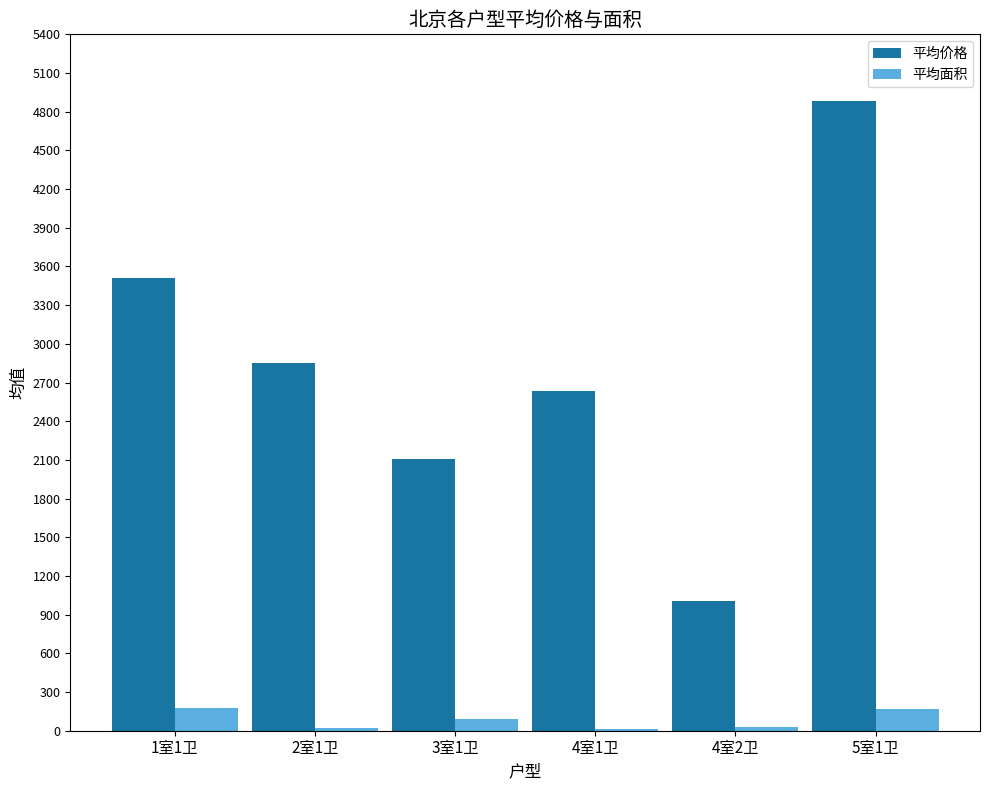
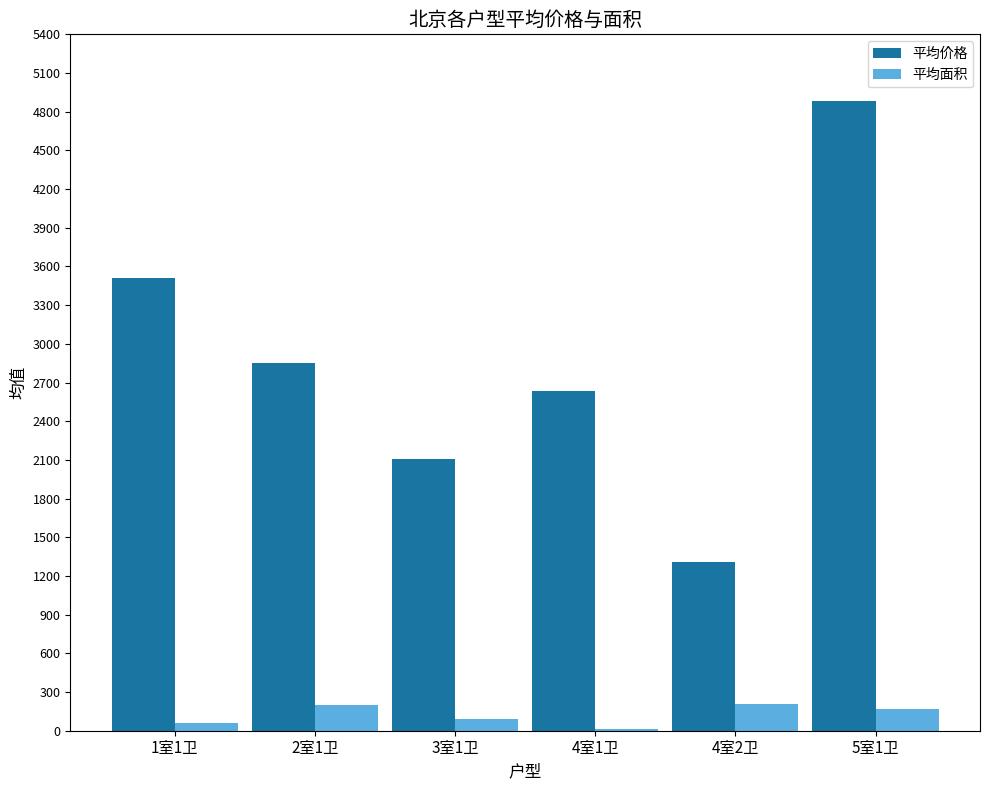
  {
    "平均价格": {
      "1室1卫": 3510,
      "2室1卫": 2850,
      "3室1卫": 2110,
      "4室1卫": 2640,
-     "4室2卫": 1010,
+     "4室2卫": 1310,
      "5室1卫": 4880
    },
    "平均面积": {
-     "1室1卫": 180,
-     "2室1卫": 20,
+     "1室1卫": 60,
+     "2室1卫": 200,
      "3室1卫": 90,
-     "4室2卫": 30,
+     "4室2卫": 210,
      "5室1卫": 170
    }
  }
